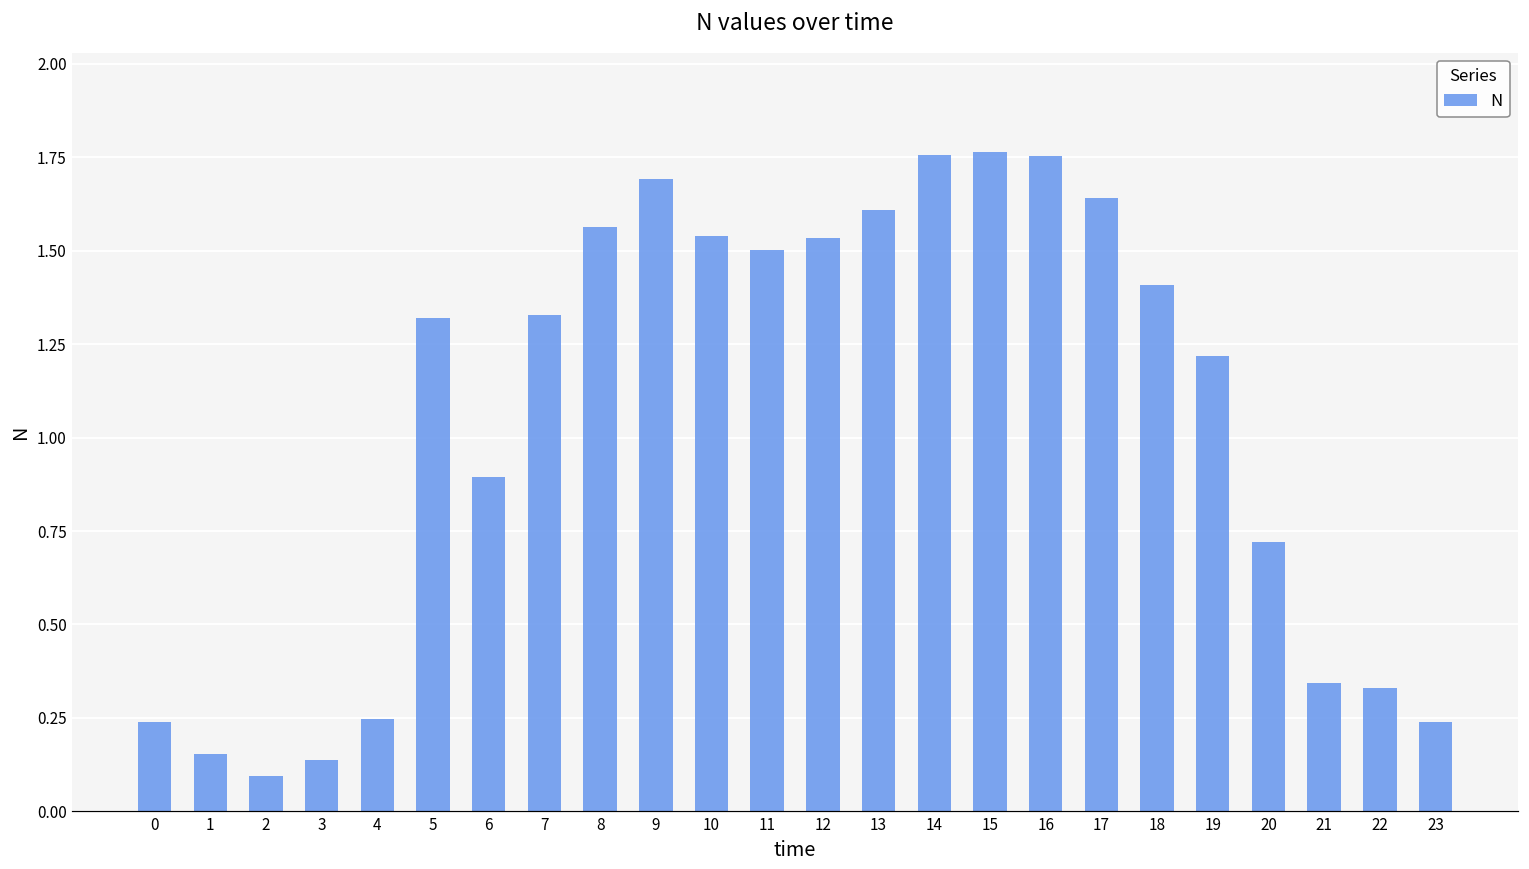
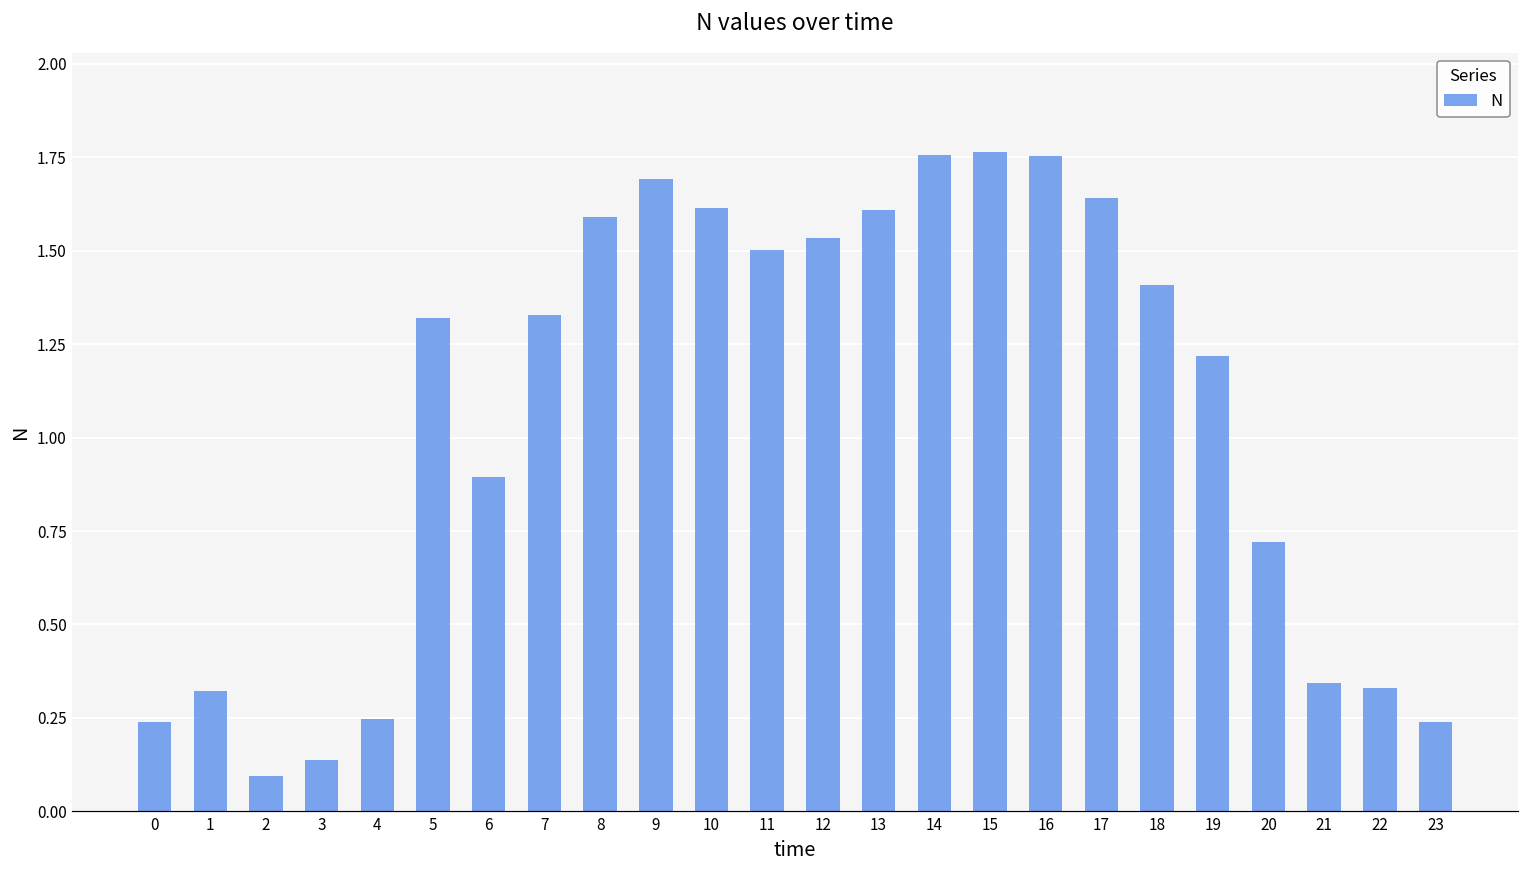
  {
    "0": 0.24,
-   "1": 0.15,
+   "1": 0.32,
    "2": 0.09,
    "3": 0.14,
    "4": 0.25,
    "5": 1.32,
    "6": 0.89,
    "7": 1.33,
-   "8": 1.56,
+   "8": 1.59,
    "9": 1.69,
-   "10": 1.54,
+   "10": 1.62,
    "11": 1.50,
    "12": 1.53,
    "13": 1.61,
    "14": 1.76,
    "15": 1.77,
    "16": 1.75,
    "17": 1.64,
    "18": 1.41,
    "19": 1.22,
    "20": 0.72,
    "21": 0.34,
    "22": 0.33,
    "23": 0.24
  }
